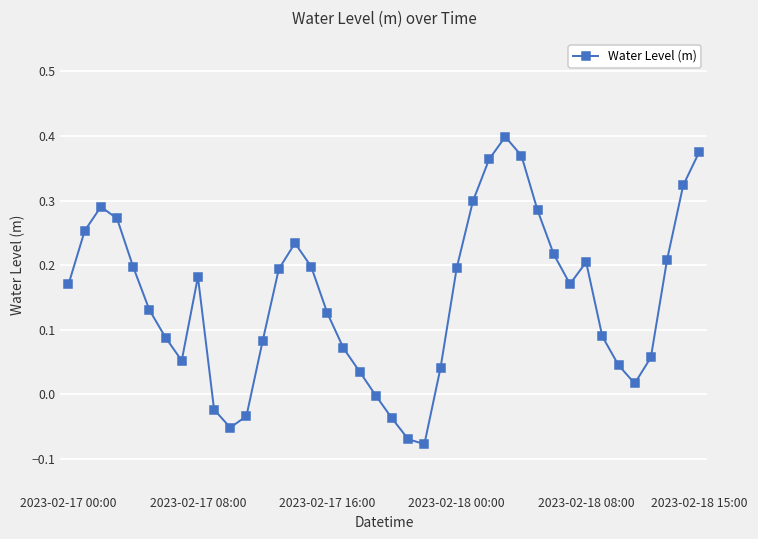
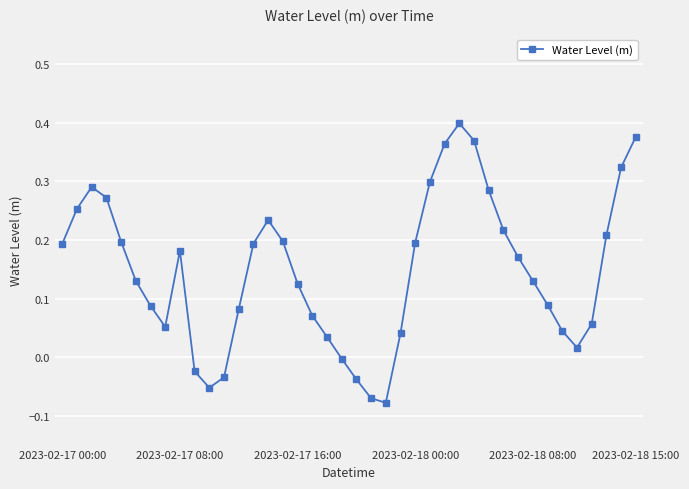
  {
-   "2023-02-17 00:00": 0.17,
+   "2023-02-17 00:00": 0.19,
    "2023-02-17 08:00": 0.18,
    "2023-02-17 16:00": 0.13,
    "2023-02-18 00:00": 0.20,
-   "2023-02-18 08:00": 0.20,
+   "2023-02-18 08:00": 0.13,
    "2023-02-18 15:00": 0.38
  }
